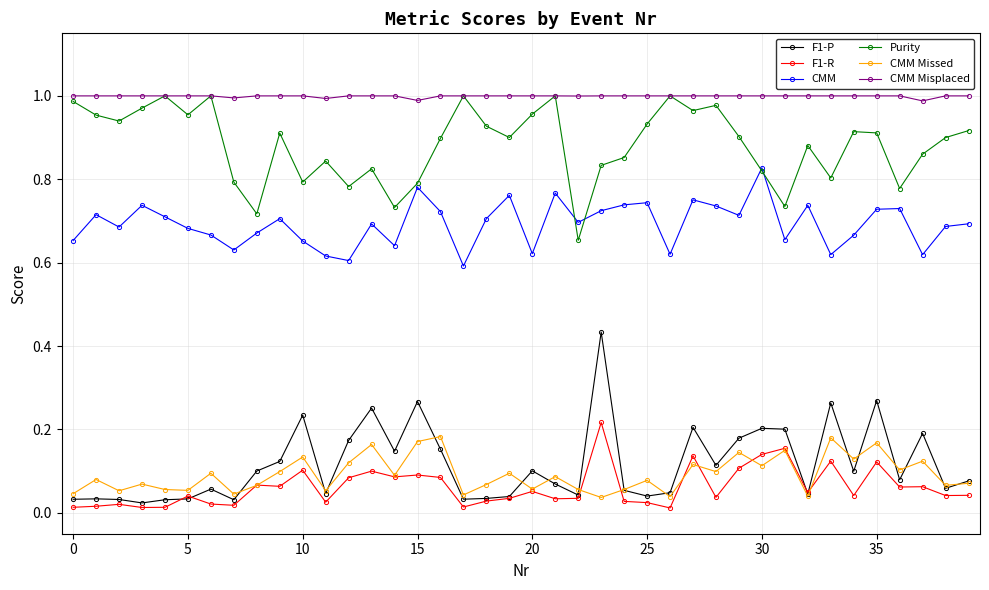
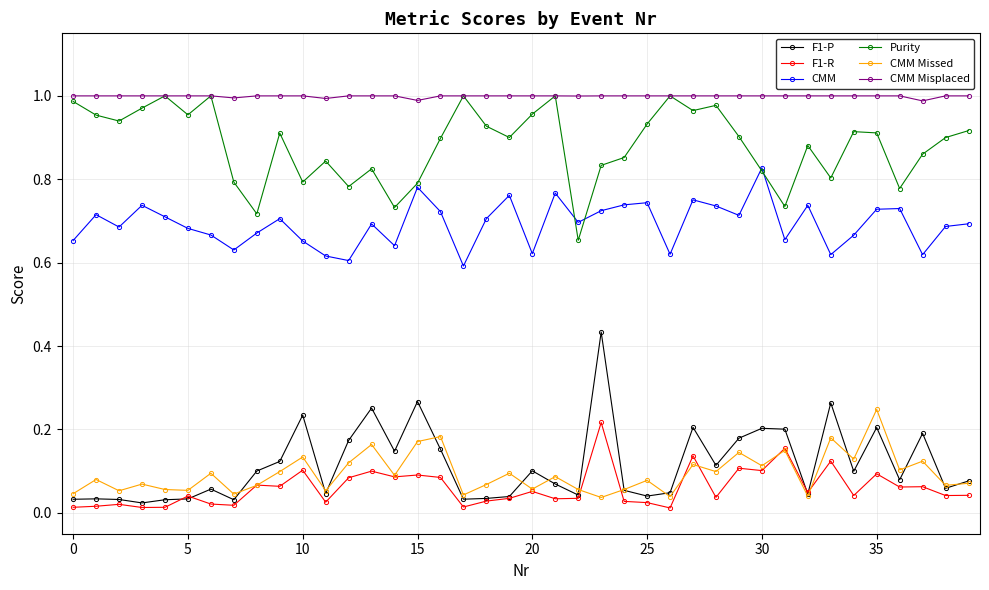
  {
    "F1-P": {
      "0": 0.03,
      "5": 0.03,
      "10": 0.23,
      "15": 0.27,
      "20": 0.10,
      "25": 0.04,
      "30": 0.20,
-     "35": 0.27
+     "35": 0.20
    },
    "F1-R": {
      "0": 0.01,
      "5": 0.04,
      "10": 0.10,
      "15": 0.09,
      "25": 0.02,
-     "30": 0.14,
-     "35": 0.12
+     "30": 0.10,
+     "35": 0.09
    },
    "CMM": {
      "0": 0.65,
      "5": 0.68,
      "10": 0.65,
      "15": 0.78,
      "20": 0.62,
      "25": 0.74,
      "30": 0.83,
      "35": 0.73
    },
    "Purity": {
      "0": 0.99,
      "5": 0.95,
      "10": 0.79,
      "15": 0.79,
      "20": 0.96,
      "25": 0.93,
      "30": 0.82,
      "35": 0.91
    },
    "CMM Missed": {
      "0": 0.05,
      "5": 0.05,
      "10": 0.13,
      "15": 0.17,
      "25": 0.08,
      "30": 0.11,
-     "35": 0.17
+     "35": 0.25
    },
    "CMM Misplaced": {
      "0": 1.00,
      "5": 1.00,
      "10": 1.00,
      "15": 0.99,
      "20": 1.00,
      "25": 1.00,
      "30": 1.00,
      "35": 1.00
    }
  }
